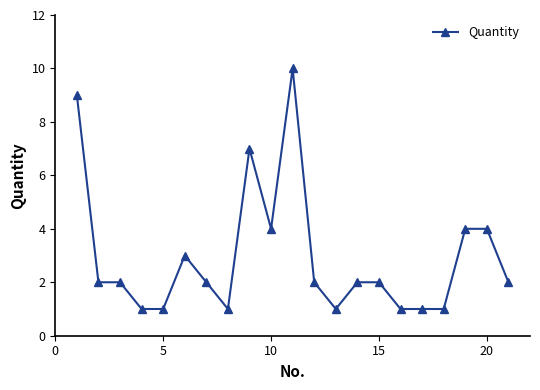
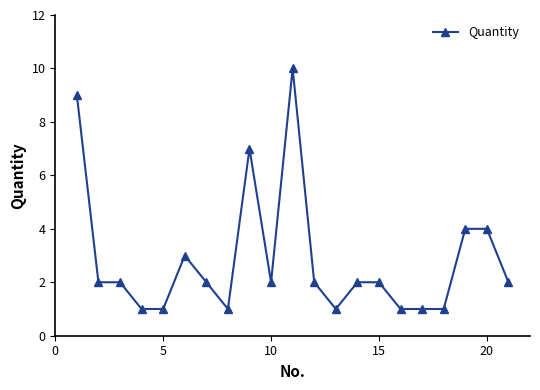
  {
    "5": 1,
-   "10": 4,
+   "10": 2,
    "15": 2,
    "20": 4
  }
